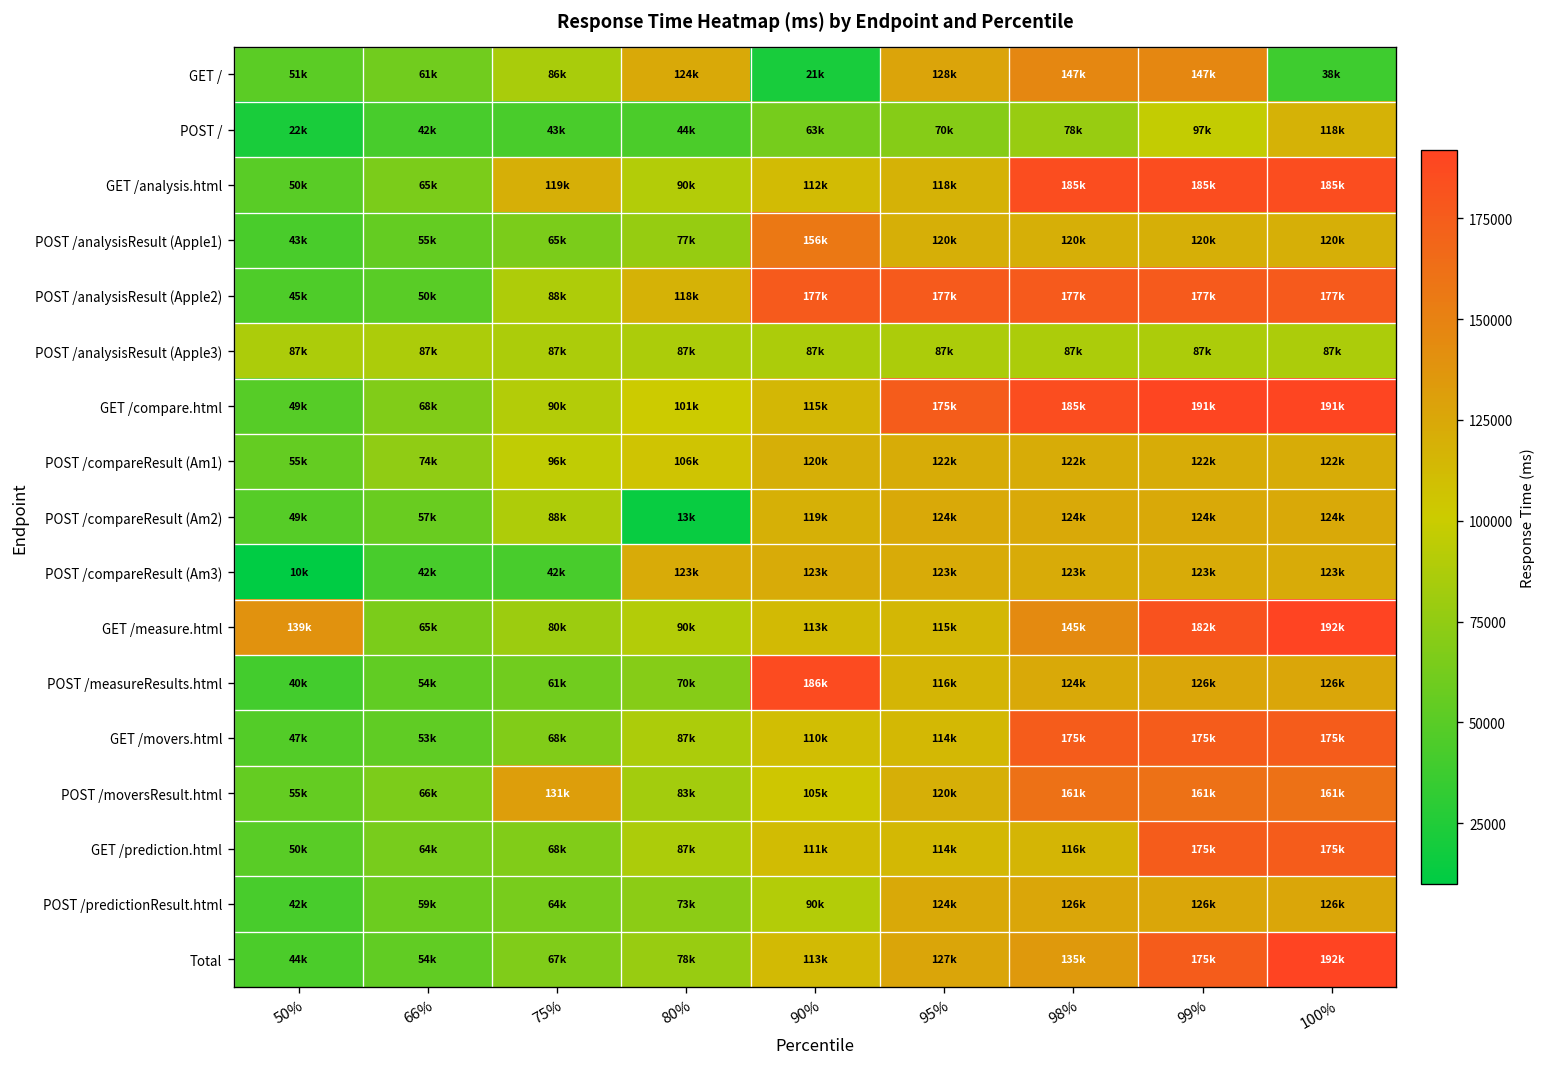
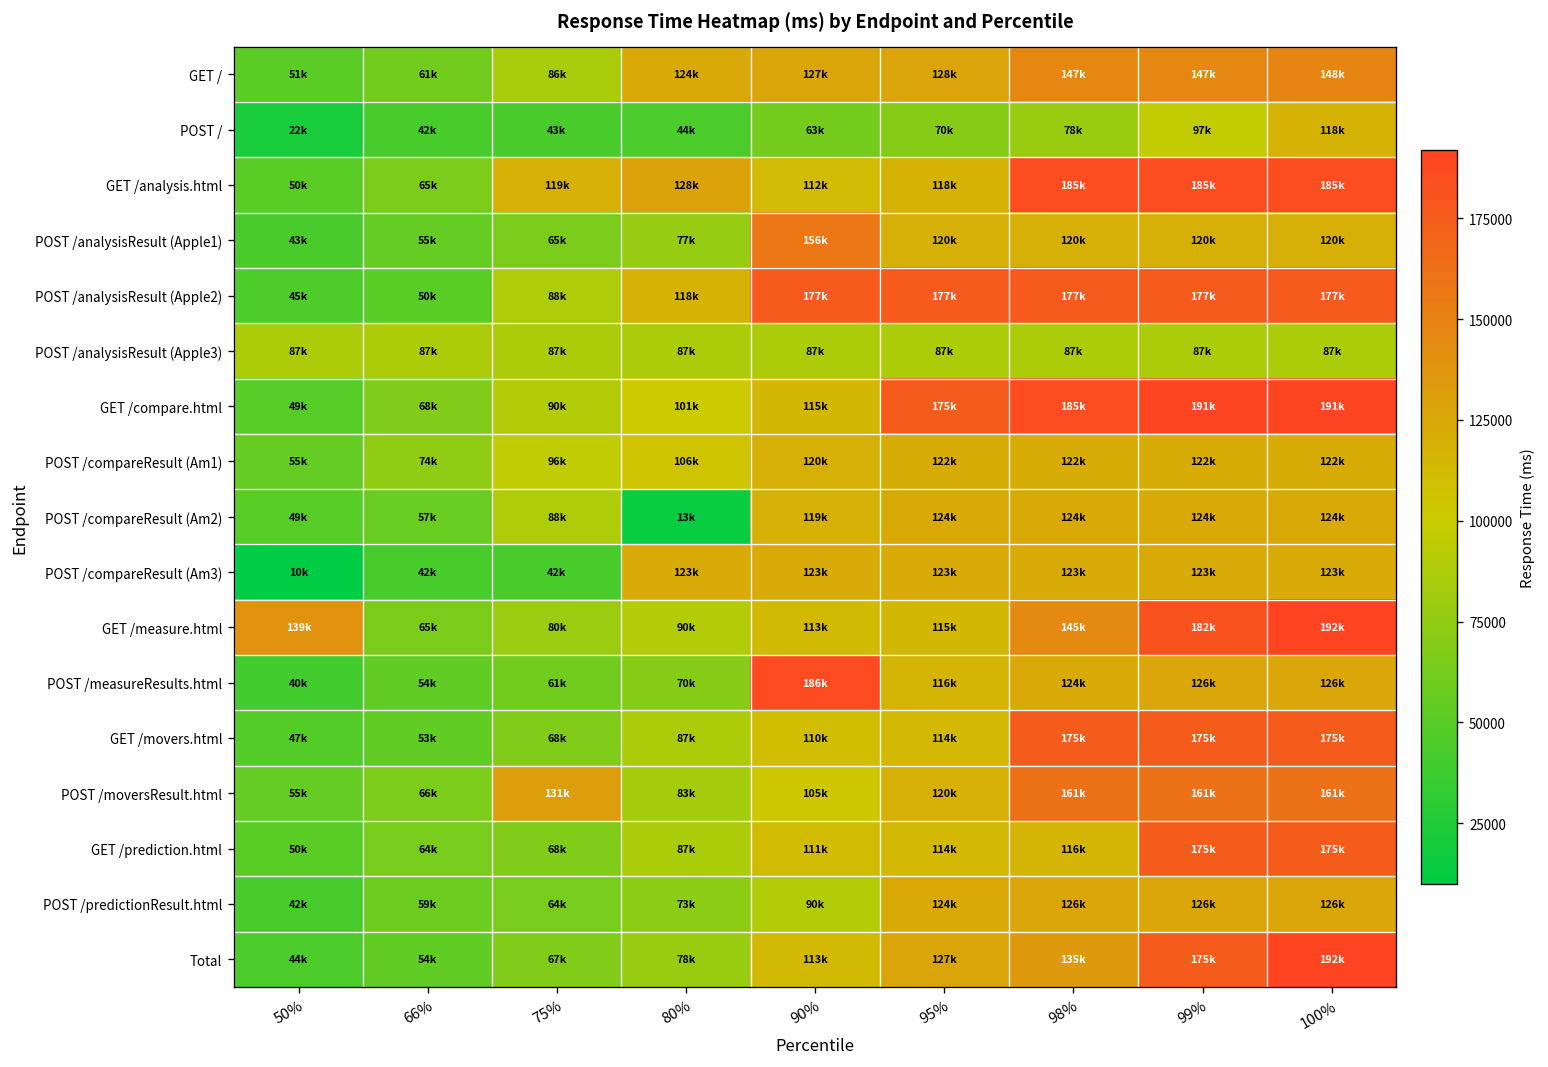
  {
    "GET /": {
      "50%": "51k",
      "66%": "61k",
      "75%": "86k",
      "80%": "124k",
-     "90%": "21k",
+     "90%": "127k",
      "95%": "128k",
      "98%": "147k",
      "99%": "147k",
-     "100%": "38k"
+     "100%": "148k"
    },
    "POST /": {
      "50%": "22k",
      "66%": "42k",
      "75%": "43k",
      "80%": "44k",
      "90%": "63k",
      "95%": "70k",
      "98%": "78k",
      "99%": "97k",
      "100%": "118k"
    },
    "GET /analysis.html": {
      "50%": "50k",
      "66%": "65k",
      "75%": "119k",
-     "80%": "90k",
+     "80%": "128k",
      "90%": "112k",
      "95%": "118k",
      "98%": "185k",
      "99%": "185k",
      "100%": "185k"
    },
    "POST /analysisResult (Apple1)": {
      "50%": "43k",
      "66%": "55k",
      "75%": "65k",
      "80%": "77k",
      "90%": "156k",
      "95%": "120k",
      "98%": "120k",
      "99%": "120k",
      "100%": "120k"
    },
    "POST /analysisResult (Apple2)": {
      "50%": "45k",
      "66%": "50k",
      "75%": "88k",
      "80%": "118k",
      "90%": "177k",
      "95%": "177k",
      "98%": "177k",
      "99%": "177k",
      "100%": "177k"
    },
    "POST /analysisResult (Apple3)": {
      "50%": "87k",
      "66%": "87k",
      "75%": "87k",
      "80%": "87k",
      "90%": "87k",
      "95%": "87k",
      "98%": "87k",
      "99%": "87k",
      "100%": "87k"
    },
    "GET /compare.html": {
      "50%": "49k",
      "66%": "68k",
      "75%": "90k",
      "80%": "101k",
      "90%": "115k",
      "95%": "175k",
      "98%": "185k",
      "99%": "191k",
      "100%": "191k"
    },
    "POST /compareResult (Am1)": {
      "50%": "55k",
      "66%": "74k",
      "75%": "96k",
      "80%": "106k",
      "90%": "120k",
      "95%": "122k",
      "98%": "122k",
      "99%": "122k",
      "100%": "122k"
    },
    "POST /compareResult (Am2)": {
      "50%": "49k",
      "66%": "57k",
      "75%": "88k",
      "80%": "13k",
      "90%": "119k",
      "95%": "124k",
      "98%": "124k",
      "99%": "124k",
      "100%": "124k"
    },
    "POST /compareResult (Am3)": {
      "50%": "10k",
      "66%": "42k",
      "75%": "42k",
      "80%": "123k",
      "90%": "123k",
      "95%": "123k",
      "98%": "123k",
      "99%": "123k",
      "100%": "123k"
    },
    "GET /measure.html": {
      "50%": "139k",
      "66%": "65k",
      "75%": "80k",
      "80%": "90k",
      "90%": "113k",
      "95%": "115k",
      "98%": "145k",
      "99%": "182k",
      "100%": "192k"
    },
    "POST /measureResults.html": {
      "50%": "40k",
      "66%": "54k",
      "75%": "61k",
      "80%": "70k",
      "90%": "186k",
      "95%": "116k",
      "98%": "124k",
      "99%": "126k",
      "100%": "126k"
    },
    "GET /movers.html": {
      "50%": "47k",
      "66%": "53k",
      "75%": "68k",
      "80%": "87k",
      "90%": "110k",
      "95%": "114k",
      "98%": "175k",
      "99%": "175k",
      "100%": "175k"
    },
    "POST /moversResult.html": {
      "50%": "55k",
      "66%": "66k",
      "75%": "131k",
      "80%": "83k",
      "90%": "105k",
      "95%": "120k",
      "98%": "161k",
      "99%": "161k",
      "100%": "161k"
    },
    "GET /prediction.html": {
      "50%": "50k",
      "66%": "64k",
      "75%": "68k",
      "80%": "87k",
      "90%": "111k",
      "95%": "114k",
      "98%": "116k",
      "99%": "175k",
      "100%": "175k"
    },
    "POST /predictionResult.html": {
      "50%": "42k",
      "66%": "59k",
      "75%": "64k",
      "80%": "73k",
      "90%": "90k",
      "95%": "124k",
      "98%": "126k",
      "99%": "126k",
      "100%": "126k"
    },
    "Total": {
      "50%": "44k",
      "66%": "54k",
      "75%": "67k",
      "80%": "78k",
      "90%": "113k",
      "95%": "127k",
      "98%": "135k",
      "99%": "175k",
      "100%": "192k"
    }
  }
